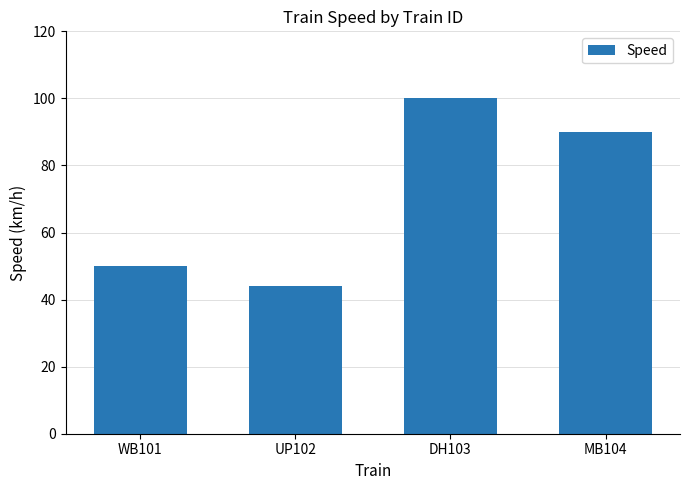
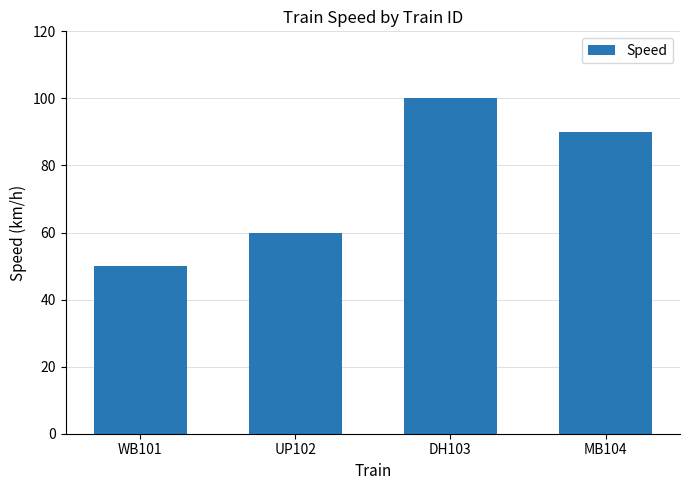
  {
    "WB101": 50,
-   "UP102": 44,
+   "UP102": 60,
    "DH103": 100,
    "MB104": 90
  }
